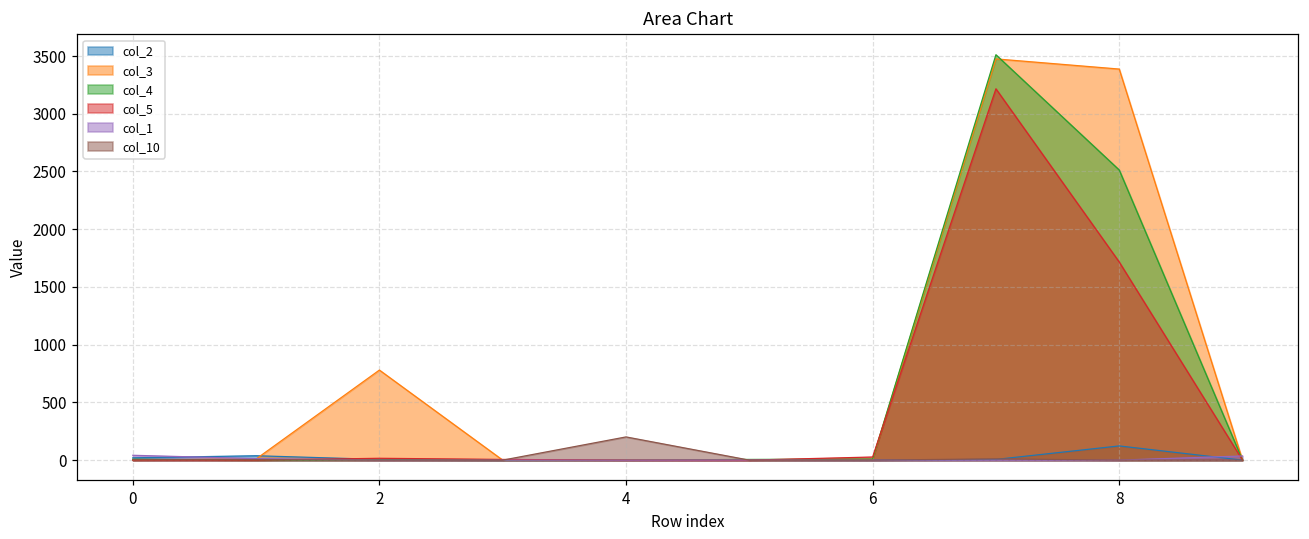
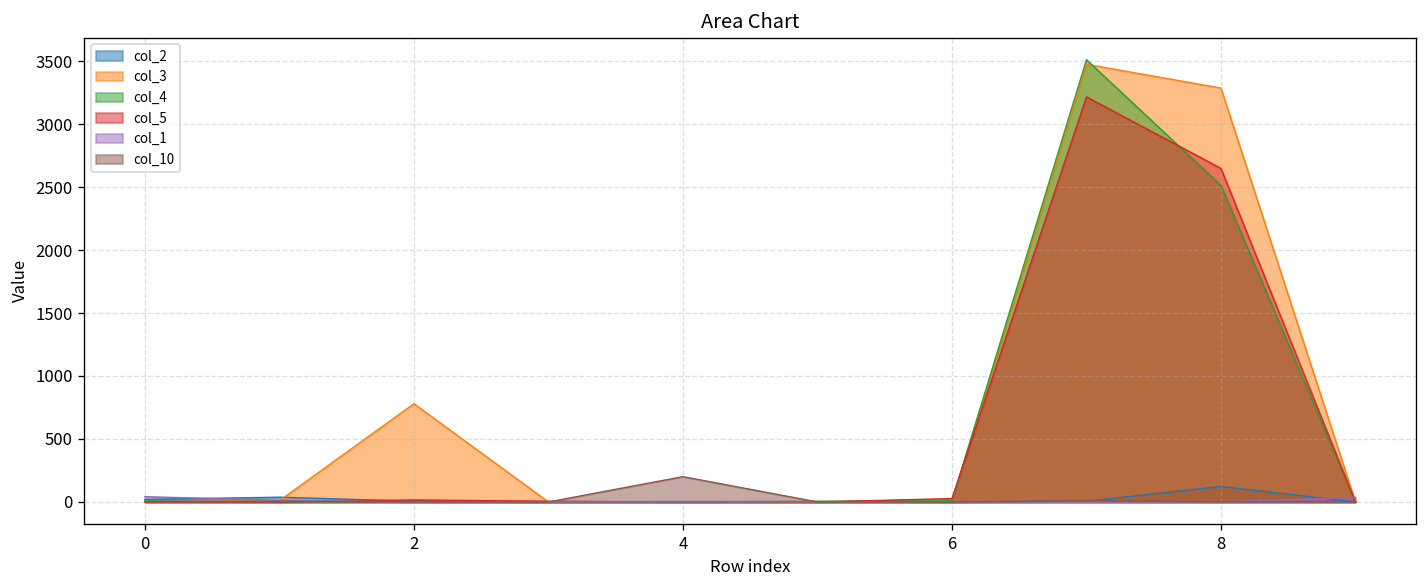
  {
    "col_2": {
      "8": 120
    },
    "col_3": {
      "2": 780,
-     "8": 3390
+     "8": 3290
    },
    "col_4": {
      "8": 2510
    },
    "col_5": {
-     "8": 1720
+     "8": 2650
    },
    "col_10": {
      "4": 200
    }
  }
